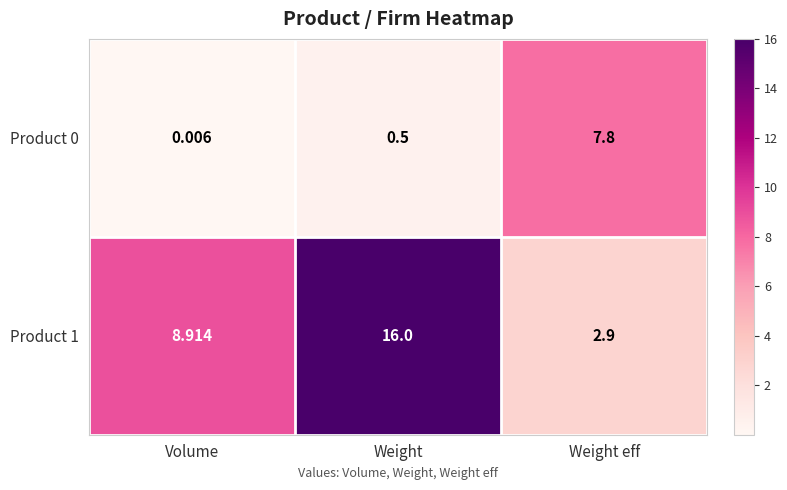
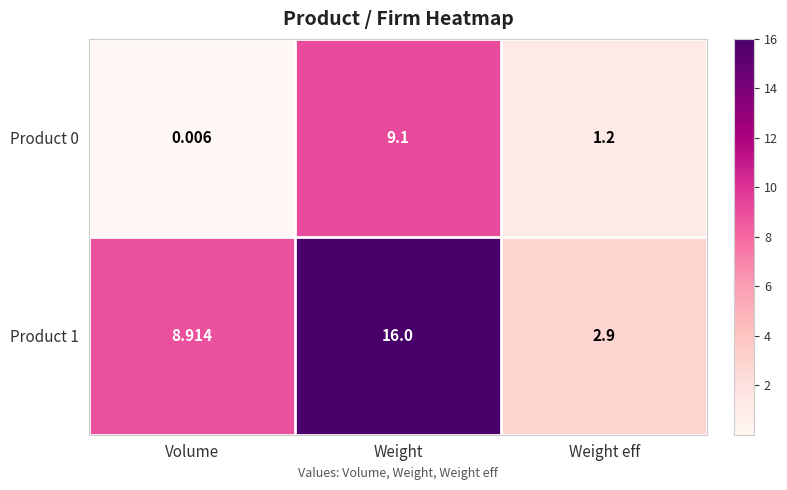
  {
    "Product 0": {
      "Volume": 0.006,
-     "Weight": 0.5,
-     "Weight eff": 7.8
+     "Weight": 9.1,
+     "Weight eff": 1.2
    },
    "Product 1": {
      "Volume": 8.914,
      "Weight": 16.0,
      "Weight eff": 2.9
    }
  }
